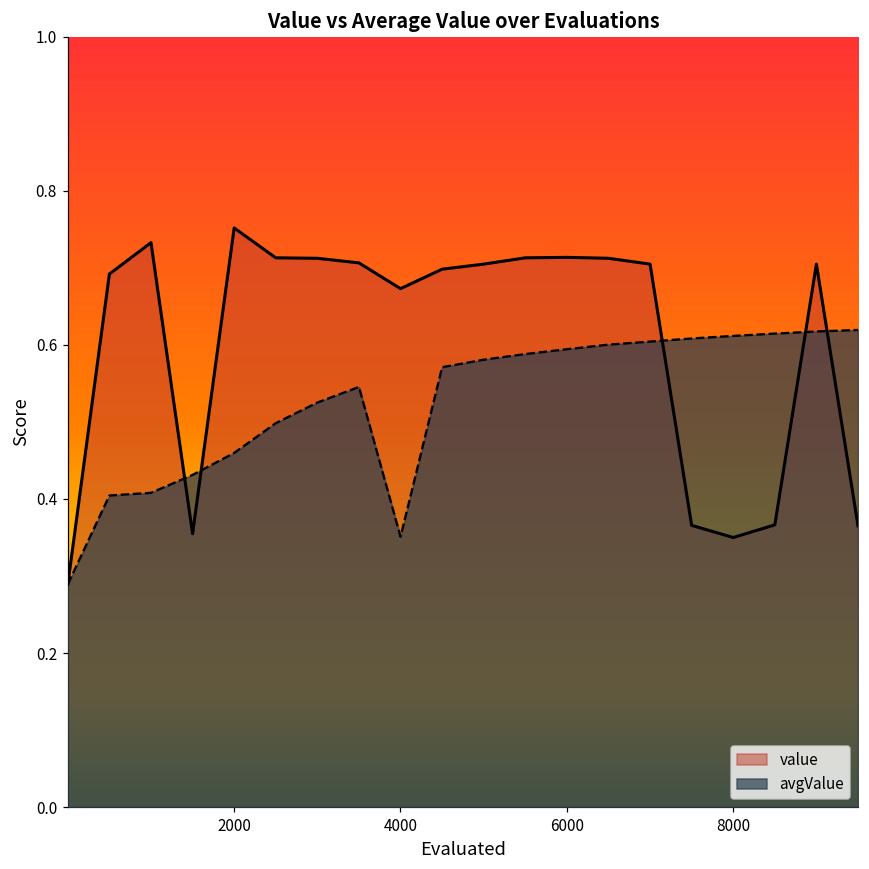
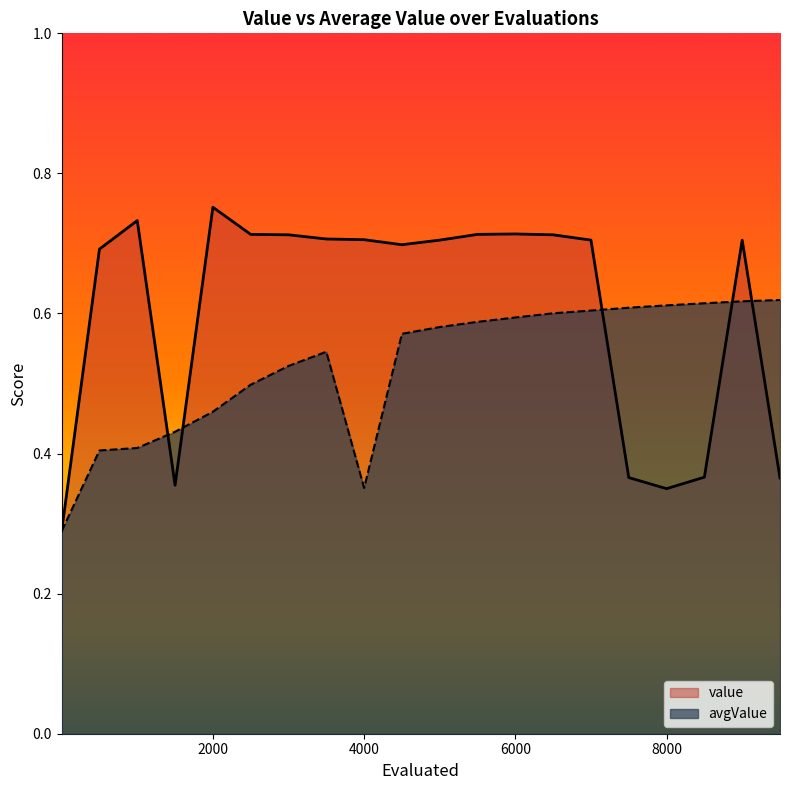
  {
    "value": {
      "2000": 0.75,
-     "4000": 0.67,
+     "4000": 0.71,
      "6000": 0.71,
      "8000": 0.35
    },
    "avgValue": {
      "2000": 0.46,
      "4000": 0.35,
      "6000": 0.59,
      "8000": 0.61
    }
  }
